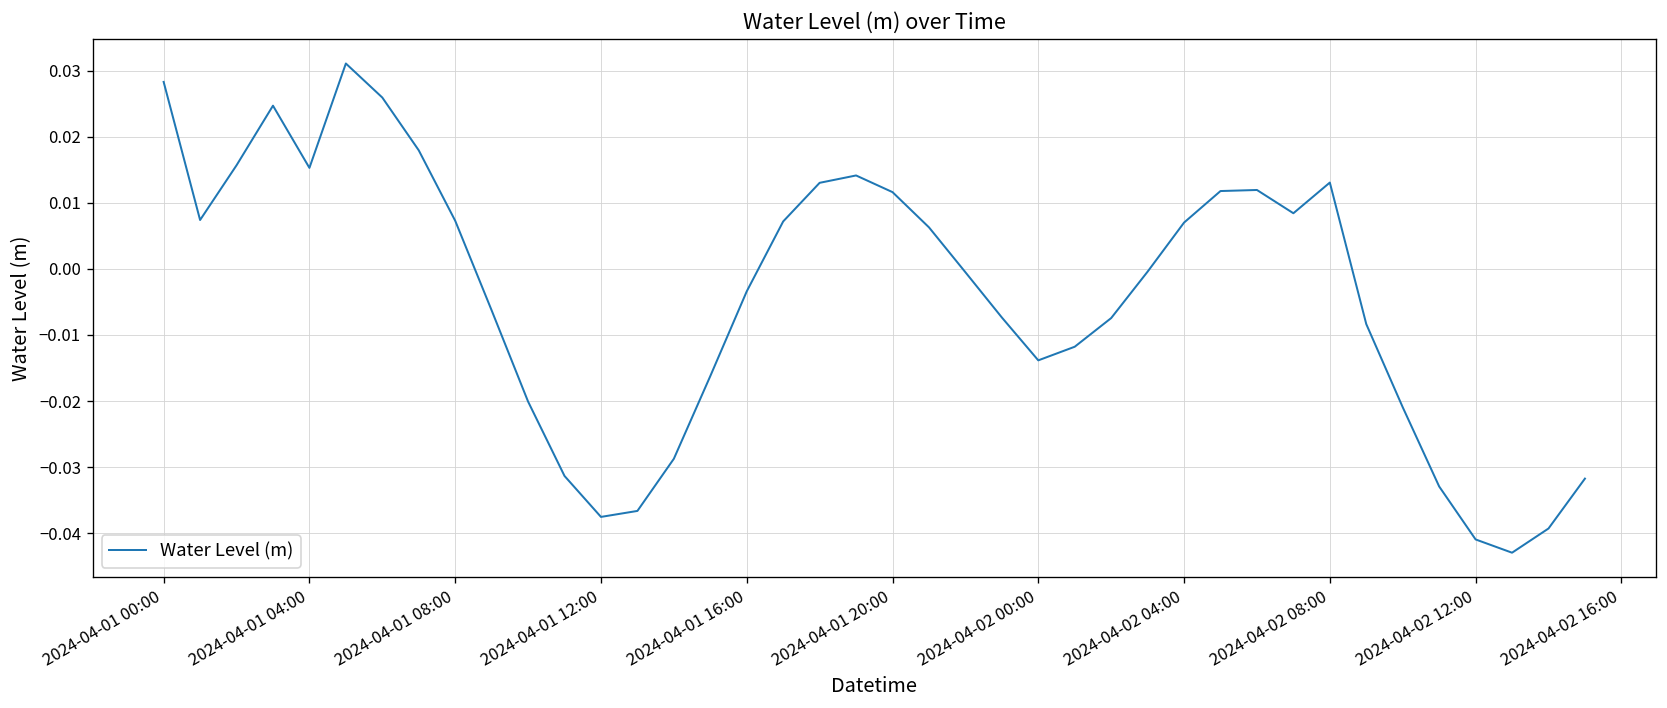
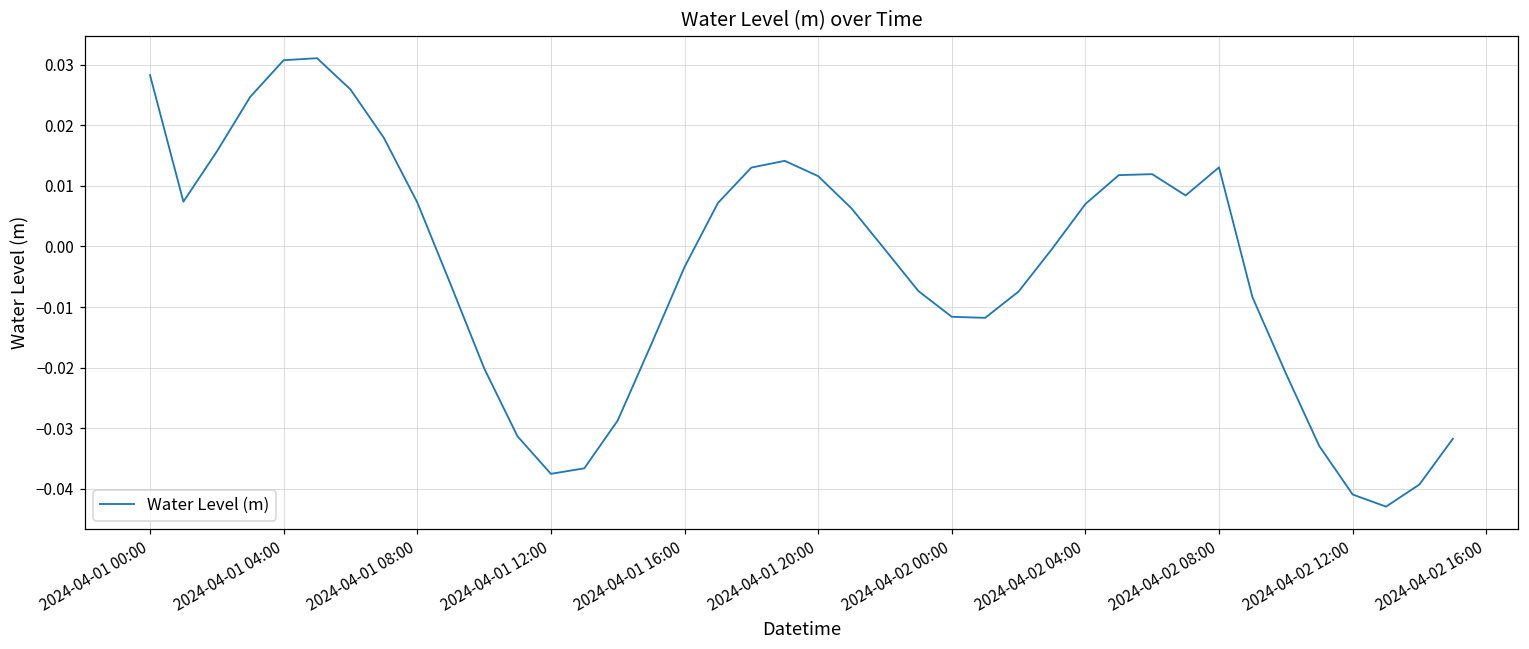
  {
    "2024-04-01 00:00": 0.028,
-   "2024-04-01 04:00": 0.015,
+   "2024-04-01 04:00": 0.031,
    "2024-04-01 08:00": 0.007,
    "2024-04-01 12:00": -0.038,
    "2024-04-01 16:00": -0.003,
    "2024-04-01 20:00": 0.012,
-   "2024-04-02 00:00": -0.014,
+   "2024-04-02 00:00": -0.012,
    "2024-04-02 04:00": 0.007,
    "2024-04-02 08:00": 0.013,
    "2024-04-02 12:00": -0.041
  }
